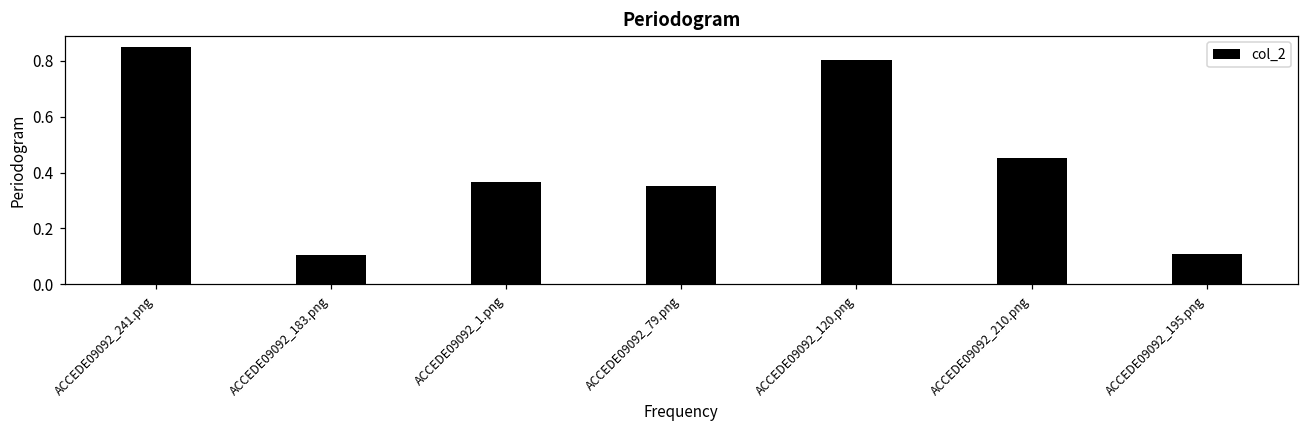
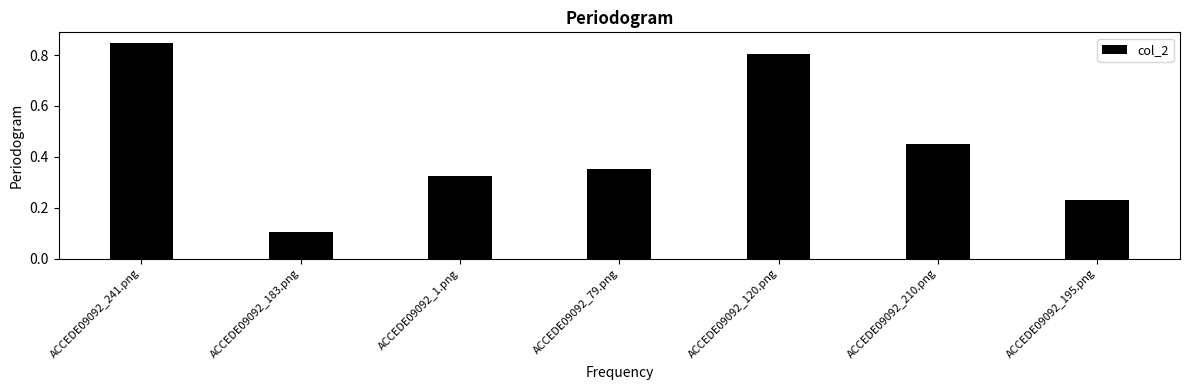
  {
    "ACCEDE09092_241.png": 0.85,
    "ACCEDE09092_183.png": 0.11,
-   "ACCEDE09092_1.png": 0.37,
+   "ACCEDE09092_1.png": 0.33,
    "ACCEDE09092_79.png": 0.35,
    "ACCEDE09092_120.png": 0.80,
    "ACCEDE09092_210.png": 0.45,
-   "ACCEDE09092_195.png": 0.11
+   "ACCEDE09092_195.png": 0.23
  }
